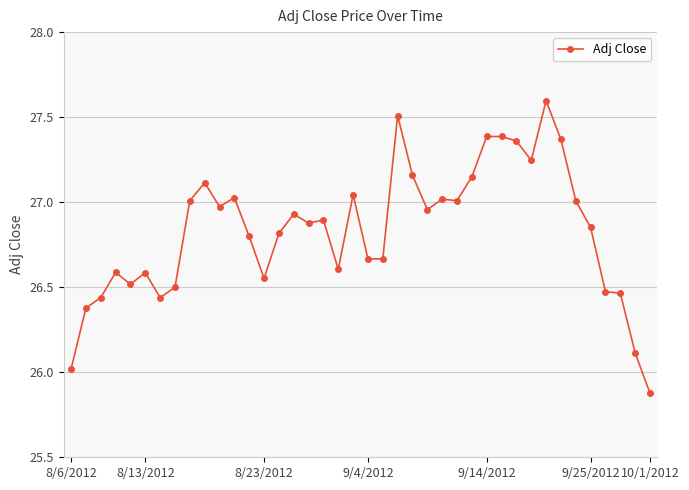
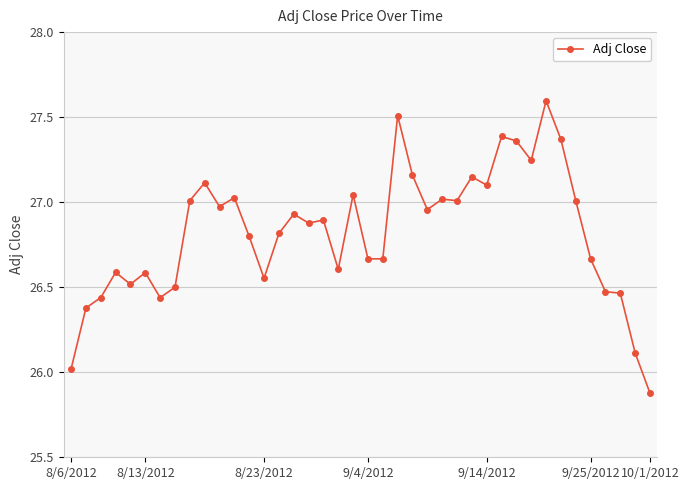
  {
    "8/6/2012": 26.02,
    "8/13/2012": 26.59,
    "8/23/2012": 26.55,
    "9/4/2012": 26.67,
-   "9/14/2012": 27.39,
-   "9/25/2012": 26.85,
+   "9/14/2012": 27.10,
+   "9/25/2012": 26.67,
    "10/1/2012": 25.88
  }
